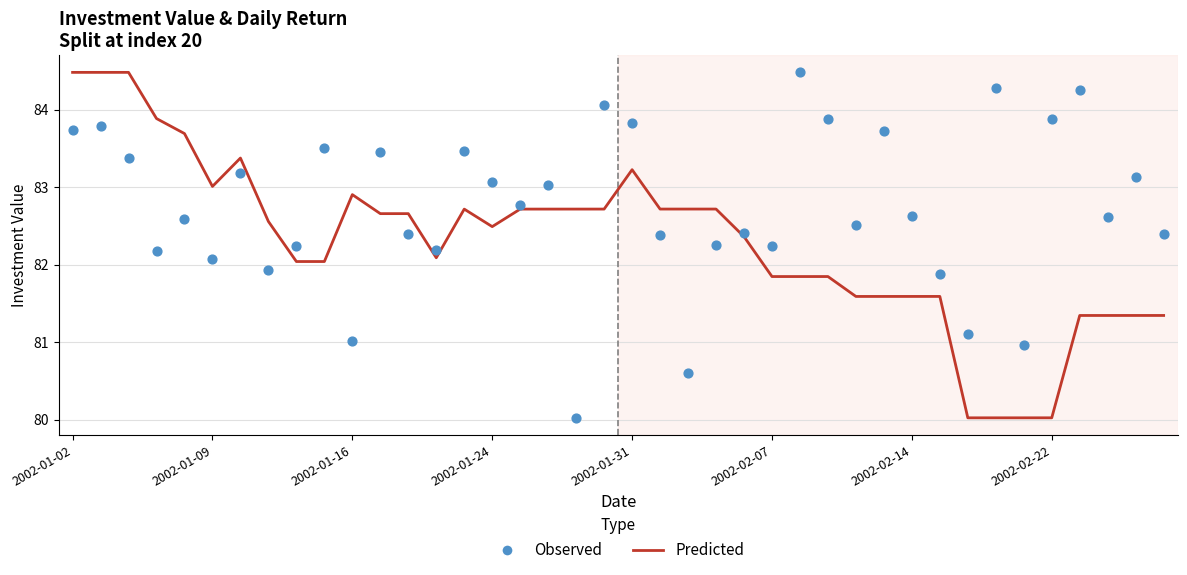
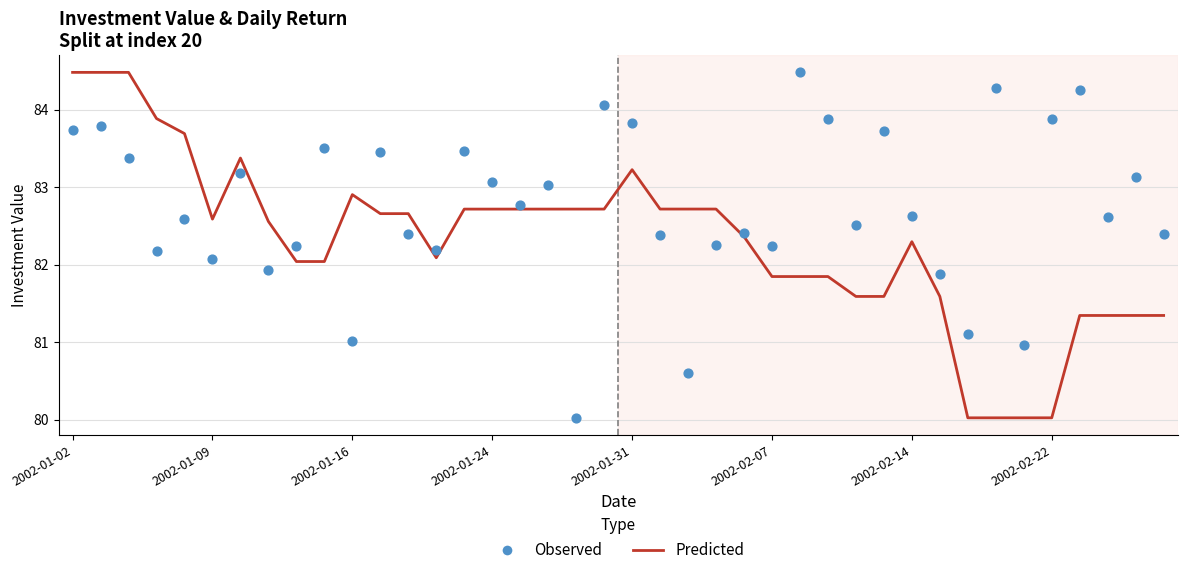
  {
    "Predicted": {
      "2002-01-02": 84.5,
-     "2002-01-09": 83.0,
+     "2002-01-09": 82.6,
      "2002-01-16": 82.9,
-     "2002-01-24": 82.5,
+     "2002-01-24": 82.7,
      "2002-01-31": 83.2,
      "2002-02-07": 81.8,
-     "2002-02-14": 81.6,
+     "2002-02-14": 82.3,
      "2002-02-22": 80.0
    }
  }
